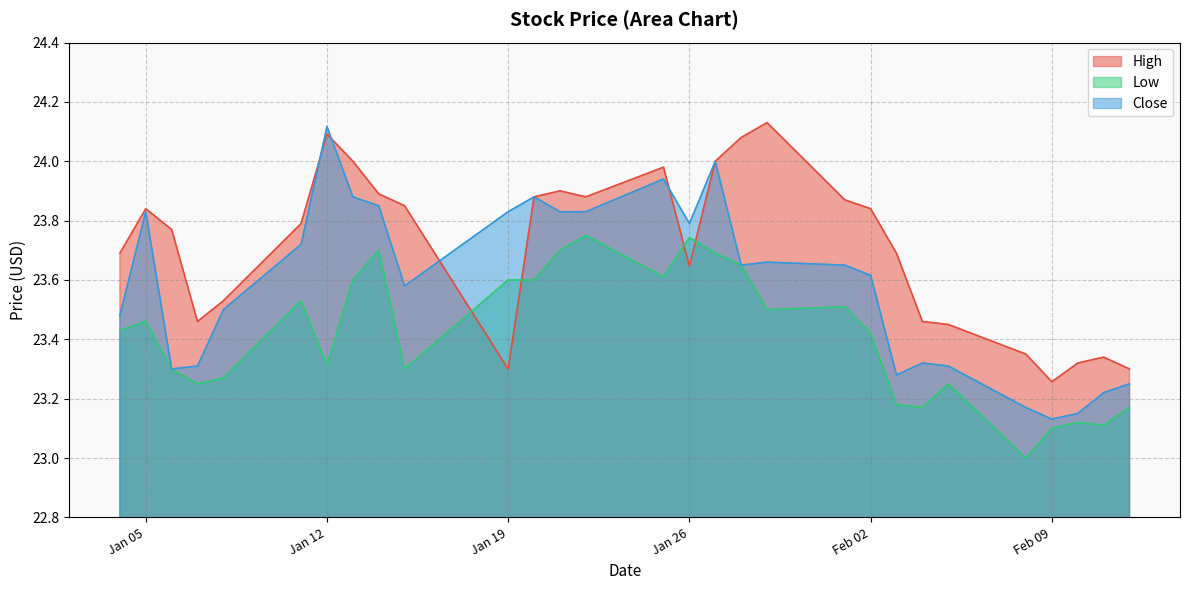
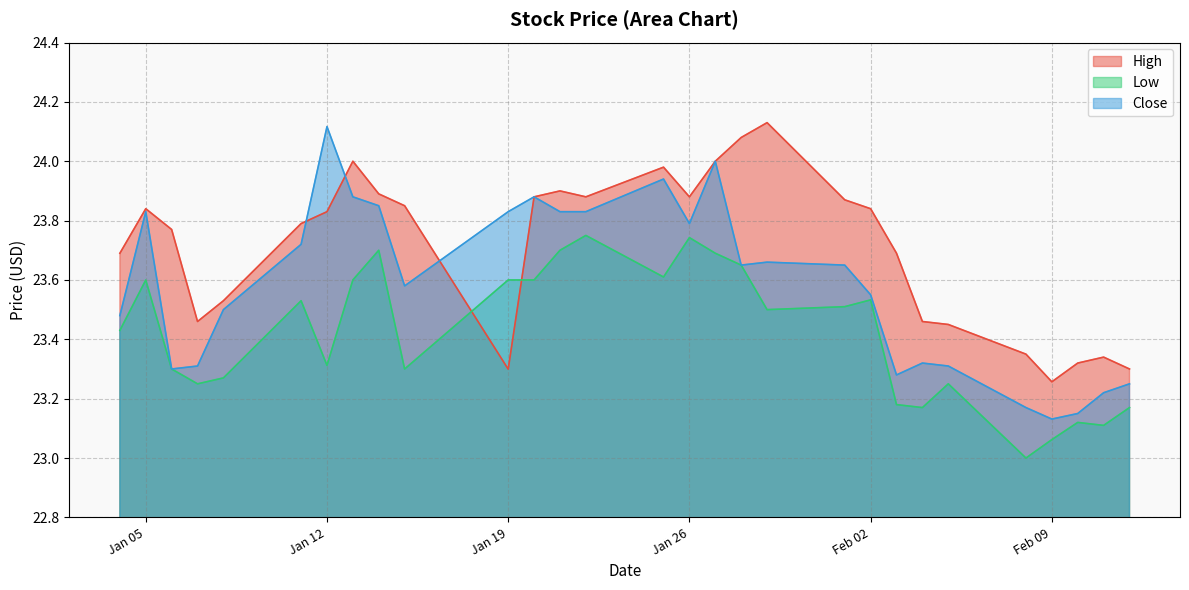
  {
    "High": {
      "Jan 05": 23.84,
-     "Jan 12": 24.09,
+     "Jan 12": 23.83,
      "Jan 19": 23.30,
-     "Jan 26": 23.65,
+     "Jan 26": 23.88,
      "Feb 02": 23.84,
      "Feb 09": 23.26
    },
    "Low": {
-     "Jan 05": 23.46,
+     "Jan 05": 23.60,
      "Jan 12": 23.31,
      "Jan 19": 23.60,
      "Jan 26": 23.74,
-     "Feb 02": 23.42,
-     "Feb 09": 23.10
+     "Feb 02": 23.53,
+     "Feb 09": 23.06
    },
    "Close": {
      "Jan 05": 23.83,
      "Jan 12": 24.12,
      "Jan 19": 23.83,
      "Jan 26": 23.79,
-     "Feb 02": 23.62,
+     "Feb 02": 23.55,
      "Feb 09": 23.13
    }
  }
